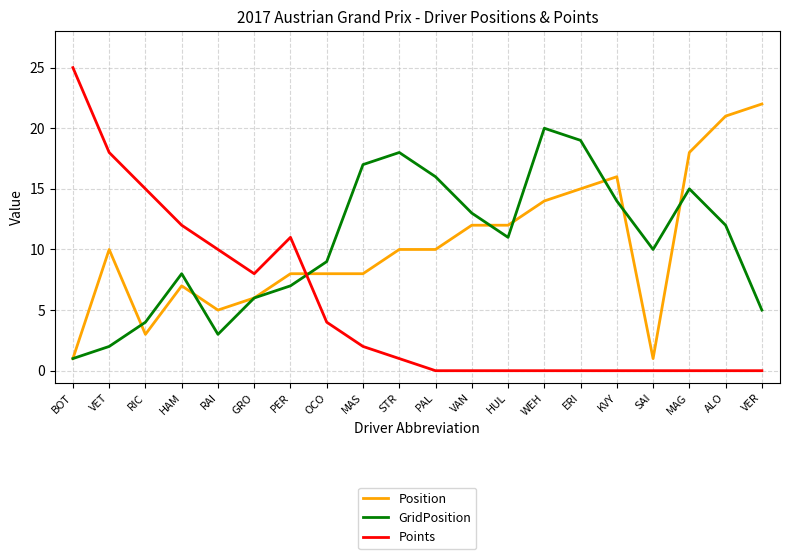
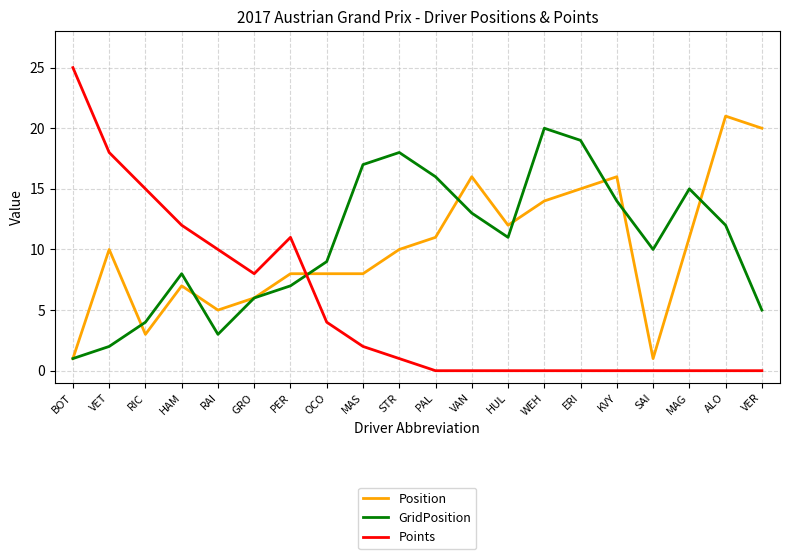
  {
    "Position": {
      "VET": 10,
      "RIC": 3,
      "HAM": 7,
      "RAI": 5,
      "PER": 8,
      "OCO": 8,
      "MAS": 8,
      "STR": 10,
-     "PAL": 10,
-     "VAN": 12,
+     "PAL": 11,
+     "VAN": 16,
      "HUL": 12,
      "WEH": 14,
      "ERI": 15,
      "KVY": 16,
      "SAI": 1,
-     "MAG": 18,
+     "MAG": 11,
      "ALO": 21,
-     "VER": 22
+     "VER": 20
    },
    "GridPosition": {
      "VET": 2,
      "RIC": 4,
      "HAM": 8,
      "RAI": 3,
      "PER": 7,
      "OCO": 9,
      "MAS": 17,
      "STR": 18,
      "PAL": 16,
      "VAN": 13,
      "HUL": 11,
      "WEH": 20,
      "ERI": 19,
      "KVY": 14,
      "SAI": 10,
      "MAG": 15,
      "ALO": 12,
      "VER": 5
    },
    "Points": {
      "BOT": 25,
      "VET": 18,
      "RIC": 15,
      "HAM": 12,
      "RAI": 10,
      "GRO": 8,
      "PER": 11,
      "OCO": 4,
      "MAS": 2,
      "STR": 1,
      "PAL": 0,
      "VAN": 0,
      "HUL": 0,
      "WEH": 0,
      "ERI": 0,
      "KVY": 0,
      "SAI": 0,
      "MAG": 0,
      "ALO": 0,
      "VER": 0
    }
  }
